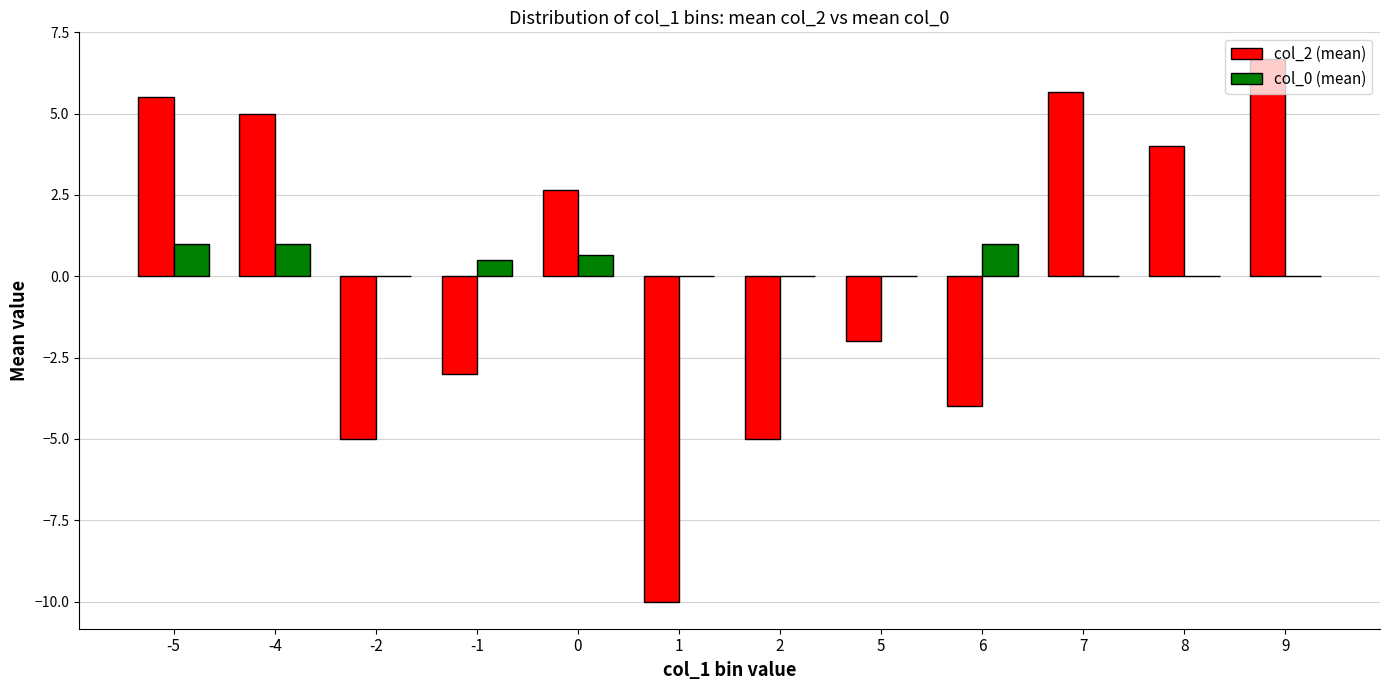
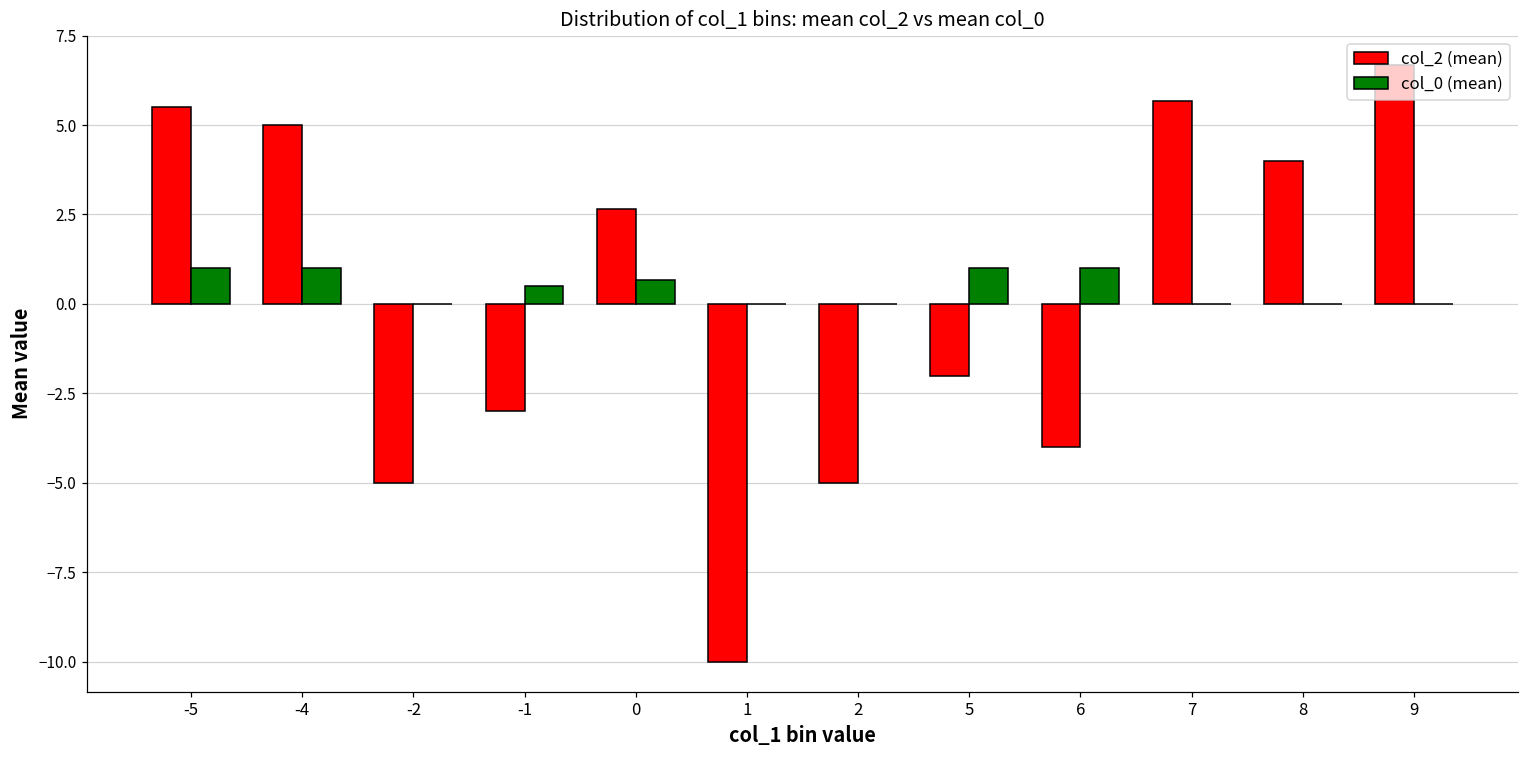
  {
    "col_2 (mean)": {
      "-5": 5.5,
      "-4": 5,
      "-2": -5,
      "-1": -3,
      "0": 2.7,
      "1": -10,
      "2": -5,
      "5": -2,
      "6": -4,
      "7": 5.7,
      "8": 4
    },
    "col_0 (mean)": {
      "-5": 1,
      "-4": 1,
      "-2": 0,
      "-1": 0.5,
      "0": 0.7,
      "1": 0,
      "2": 0,
-     "5": 0,
+     "5": 1,
      "6": 1,
      "7": 0,
      "8": 0,
      "9": 0
    }
  }
